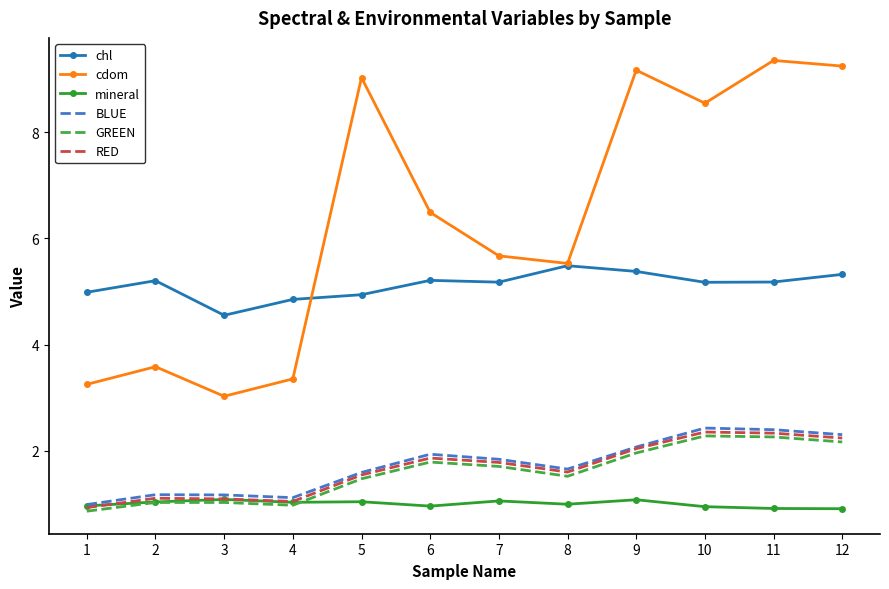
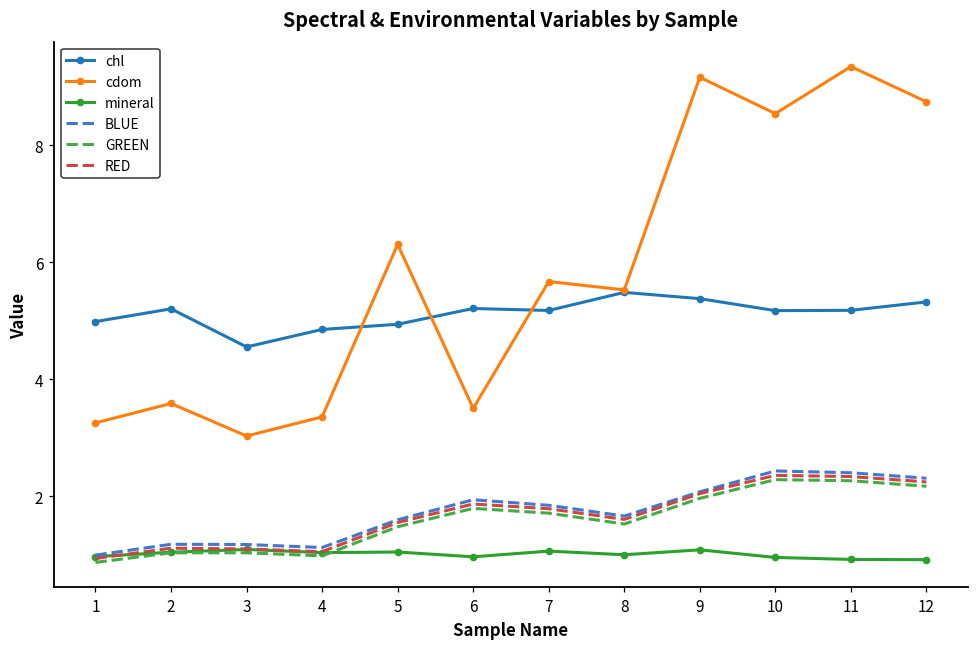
  {
    "cdom": {
      "1": 3.3,
      "2": 3.6,
      "3": 3.0,
      "4": 3.4,
-     "5": 9.0,
-     "6": 6.5,
+     "5": 6.3,
+     "6": 3.5,
      "7": 5.7,
      "9": 9.2,
      "10": 8.5,
      "11": 9.4,
-     "12": 9.2
+     "12": 8.7
    },
    "RED": {
      "2": 1.1,
      "6": 1.9,
      "7": 1.8,
      "8": 1.6,
      "10": 2.4,
      "11": 2.3,
      "12": 2.2
    }
  }
